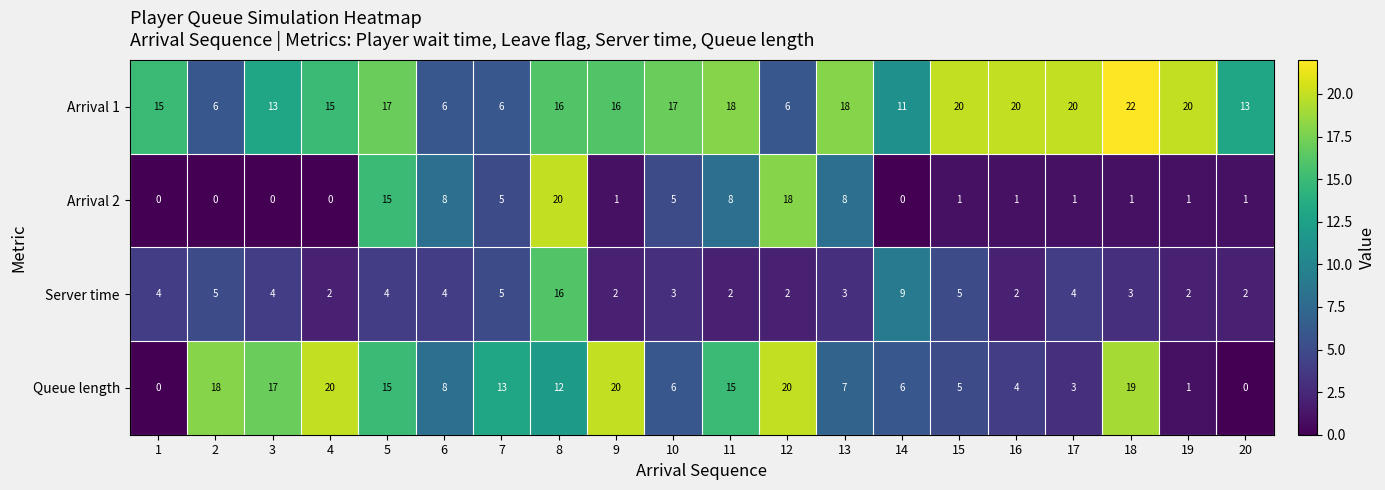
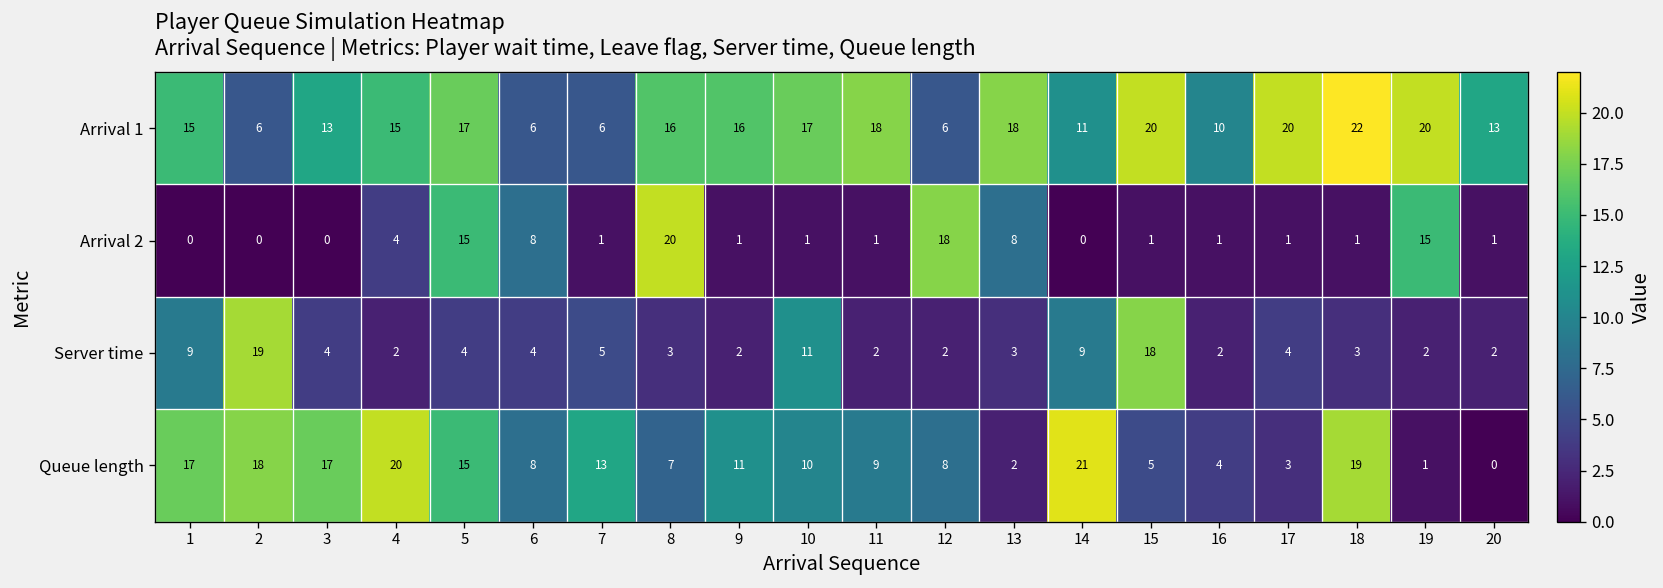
  {
    "Arrival 1": {
      "1": 15,
      "2": 6,
      "3": 13,
      "4": 15,
      "5": 17,
      "6": 6,
      "7": 6,
      "8": 16,
      "9": 16,
      "10": 17,
      "11": 18,
      "12": 6,
      "13": 18,
      "14": 11,
      "15": 20,
-     "16": 20,
+     "16": 10,
      "17": 20,
      "18": 22,
      "19": 20,
      "20": 13
    },
    "Arrival 2": {
      "1": 0,
      "2": 0,
      "3": 0,
-     "4": 0,
+     "4": 4,
      "5": 15,
      "6": 8,
-     "7": 5,
+     "7": 1,
      "8": 20,
      "9": 1,
-     "10": 5,
-     "11": 8,
+     "10": 1,
+     "11": 1,
      "12": 18,
      "13": 8,
      "14": 0,
      "15": 1,
      "16": 1,
      "17": 1,
      "18": 1,
-     "19": 1,
+     "19": 15,
      "20": 1
    },
    "Server time": {
-     "1": 4,
-     "2": 5,
+     "1": 9,
+     "2": 19,
      "3": 4,
      "4": 2,
      "5": 4,
      "6": 4,
      "7": 5,
-     "8": 16,
+     "8": 3,
      "9": 2,
-     "10": 3,
+     "10": 11,
      "11": 2,
      "12": 2,
      "13": 3,
      "14": 9,
-     "15": 5,
+     "15": 18,
      "16": 2,
      "17": 4,
      "18": 3,
      "19": 2,
      "20": 2
    },
    "Queue length": {
-     "1": 0,
+     "1": 17,
      "2": 18,
      "3": 17,
      "4": 20,
      "5": 15,
      "6": 8,
      "7": 13,
-     "8": 12,
-     "9": 20,
-     "10": 6,
-     "11": 15,
-     "12": 20,
-     "13": 7,
-     "14": 6,
+     "8": 7,
+     "9": 11,
+     "10": 10,
+     "11": 9,
+     "12": 8,
+     "13": 2,
+     "14": 21,
      "15": 5,
      "16": 4,
      "17": 3,
      "18": 19,
      "19": 1,
      "20": 0
    }
  }
